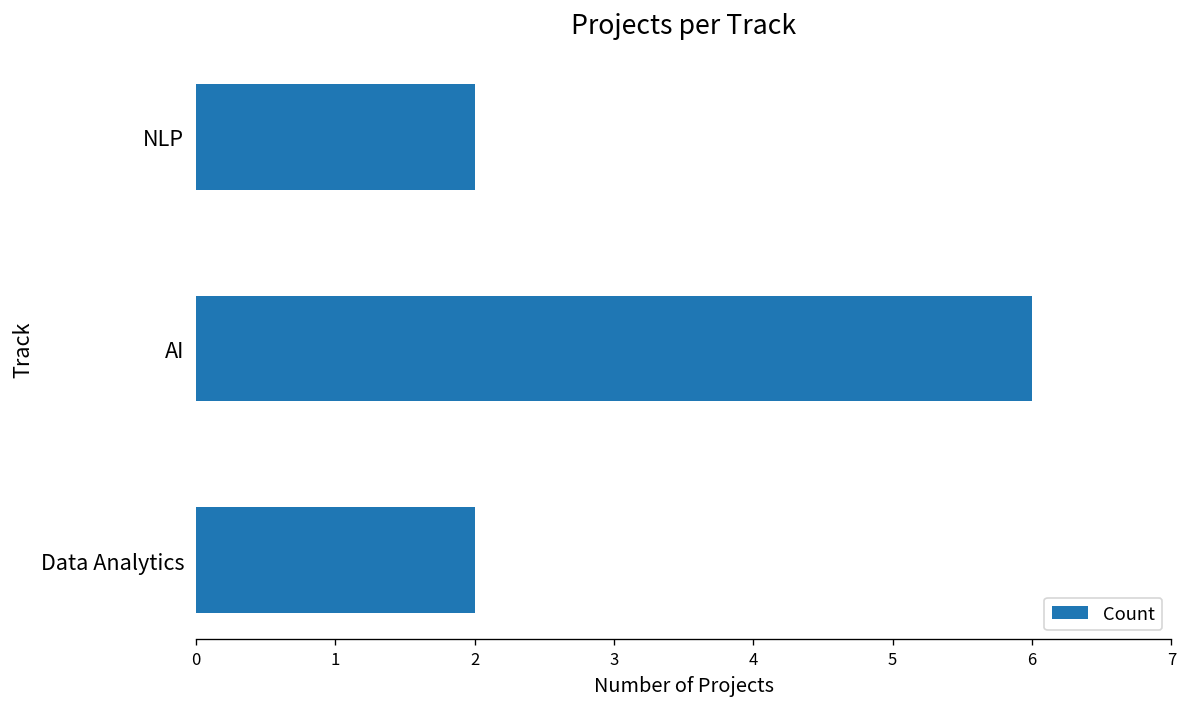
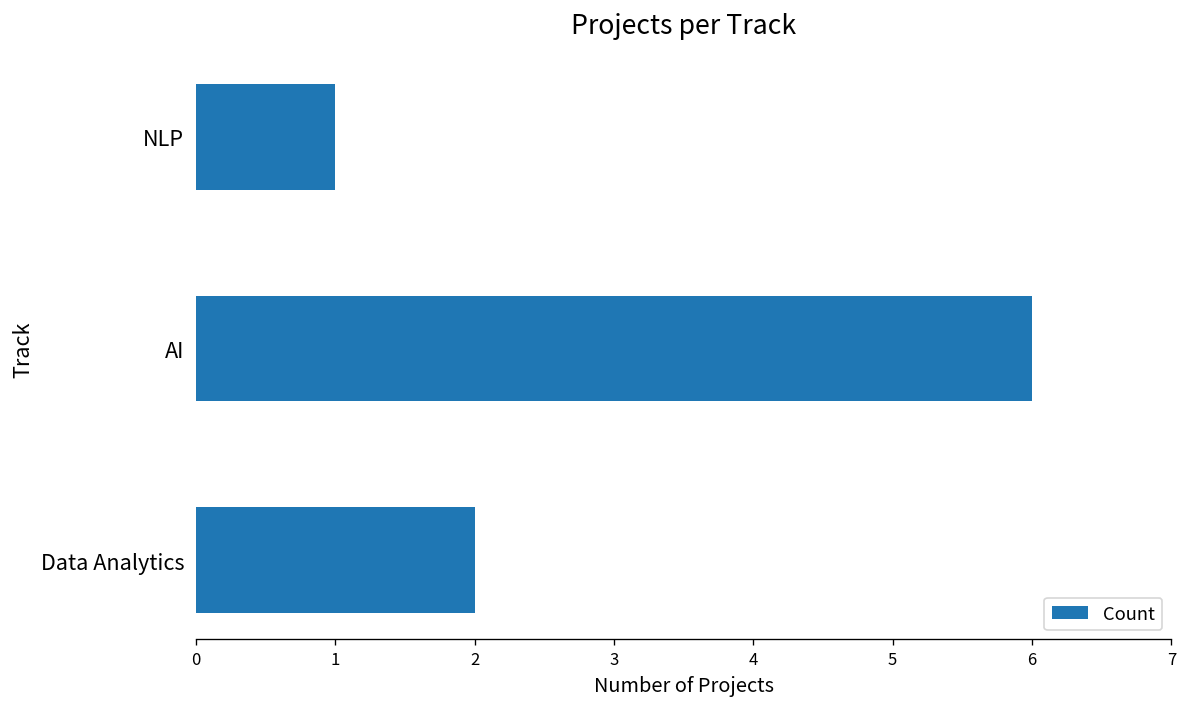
  {
-   "NLP": 2,
+   "NLP": 1,
    "AI": 6,
    "Data Analytics": 2
  }
